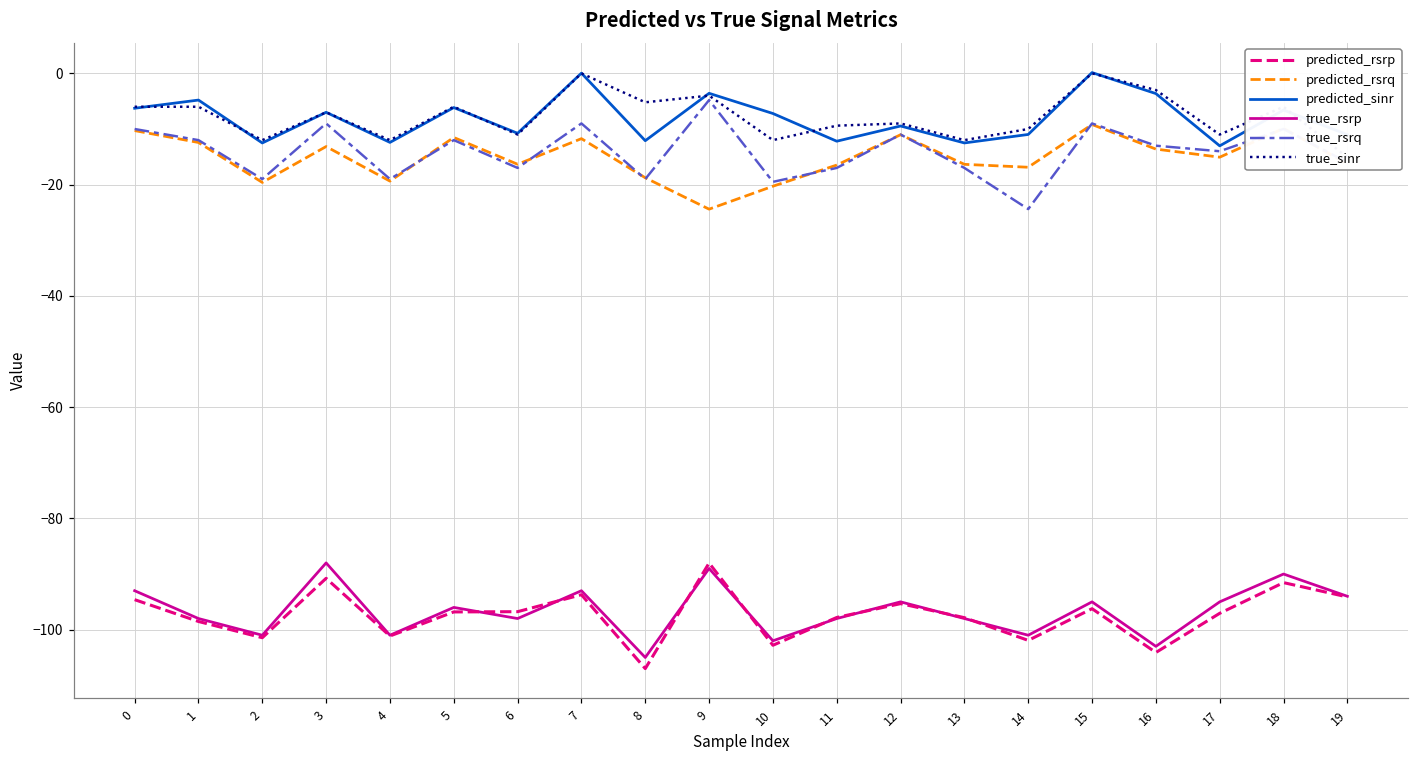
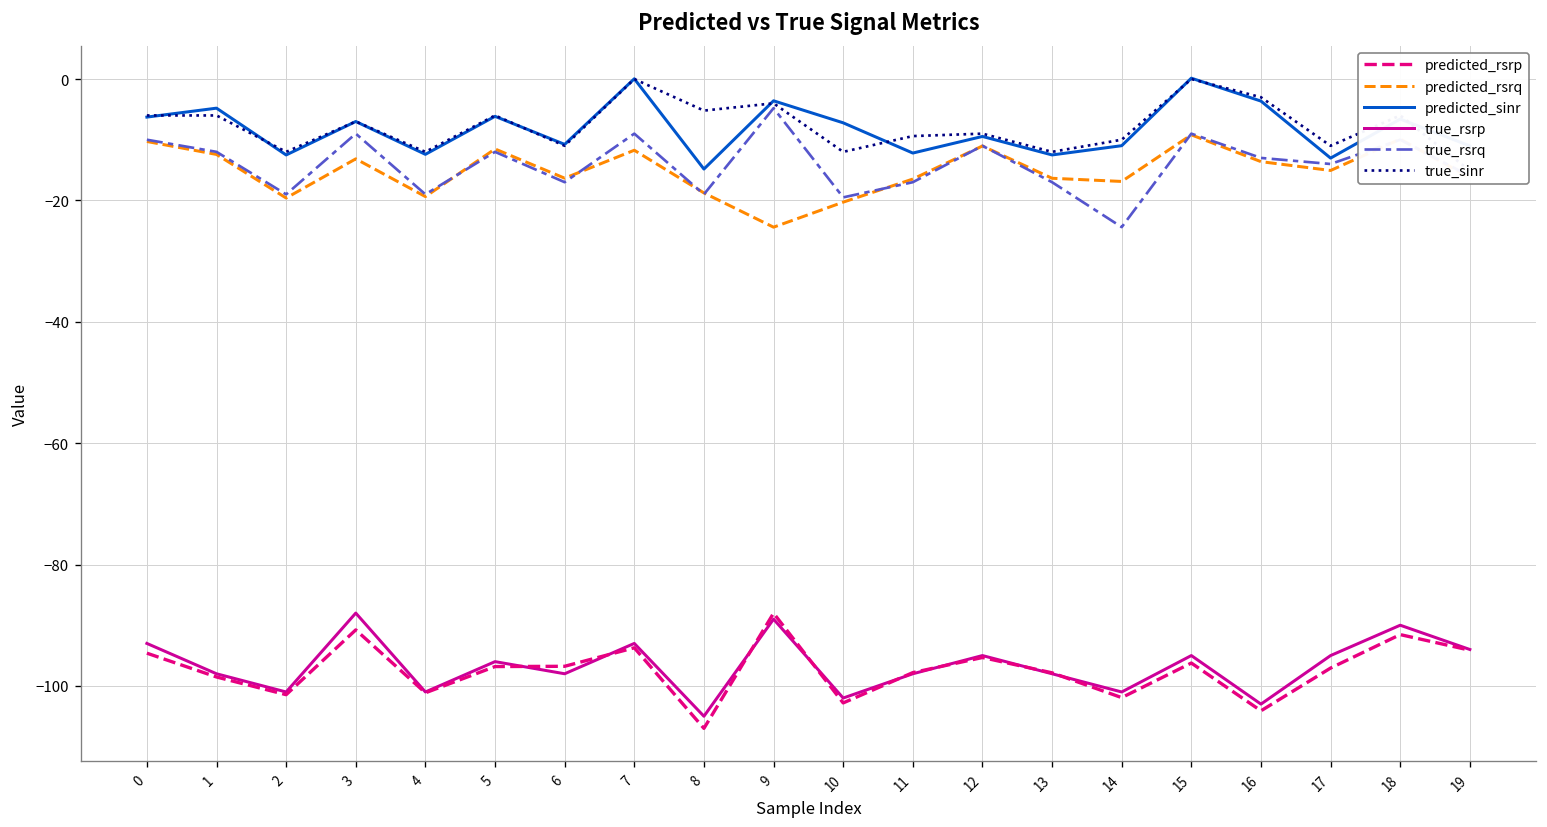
  {
    "predicted_rsrq": {
      "2": -20,
      "3": -13,
      "6": -16,
      "7": -12,
      "9": -24,
      "10": -20,
      "11": -16,
      "13": -16,
      "14": -17,
      "16": -14,
      "17": -15
    },
    "predicted_sinr": {
      "1": -5,
      "2": -13,
-     "8": -12,
+     "8": -15,
      "10": -7,
      "11": -12,
      "13": -13,
      "14": -11,
      "16": -4,
      "17": -13
    },
    "true_rsrq": {
      "2": -19,
      "3": -9,
      "6": -17,
      "7": -9,
      "9": -5,
      "10": -20,
      "11": -17,
      "13": -17,
      "14": -24,
      "16": -13,
      "17": -14
    },
    "true_sinr": {
      "1": -6,
      "2": -12,
      "8": -5,
      "10": -12,
      "11": -9,
      "13": -12,
      "14": -10,
      "16": -3,
      "17": -11
    }
  }
